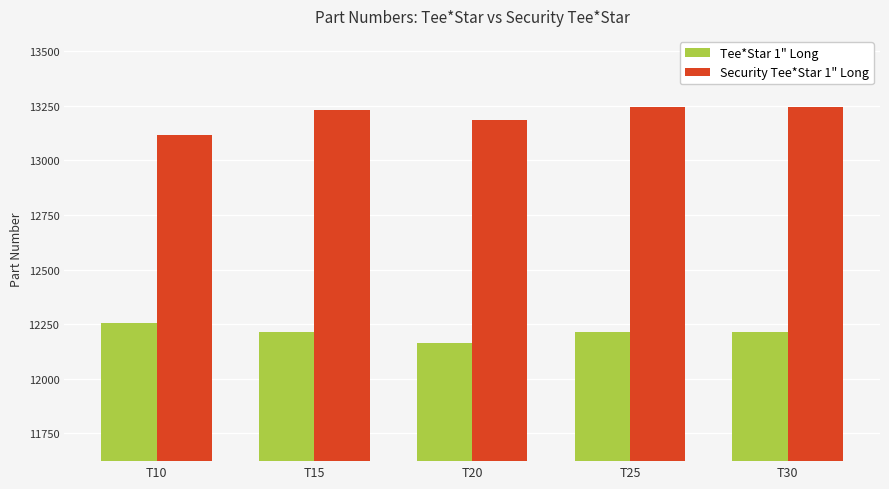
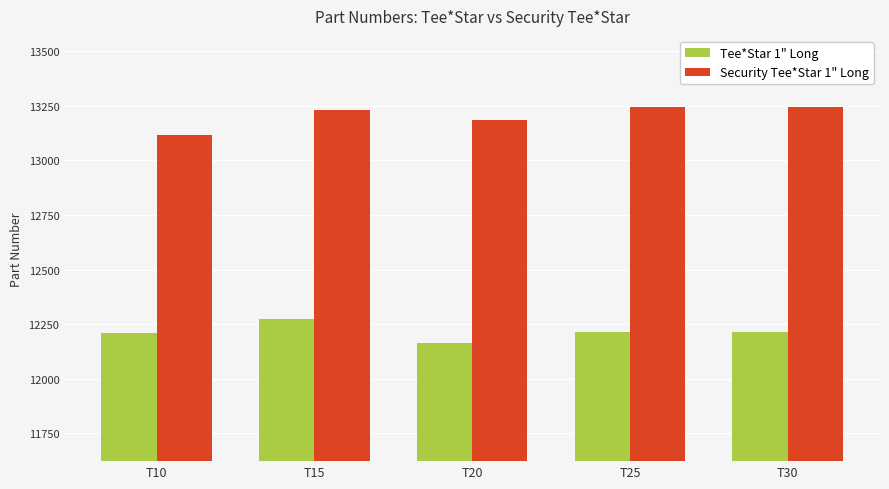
  {
    "Tee*Star 1\" Long": {
-     "T10": 12260,
-     "T15": 12210,
+     "T10": 12210,
+     "T15": 12280,
      "T20": 12160,
      "T25": 12220,
      "T30": 12220
    },
    "Security Tee*Star 1\" Long": {
      "T10": 13120,
      "T15": 13230,
      "T20": 13190,
      "T25": 13240,
      "T30": 13250
    }
  }
